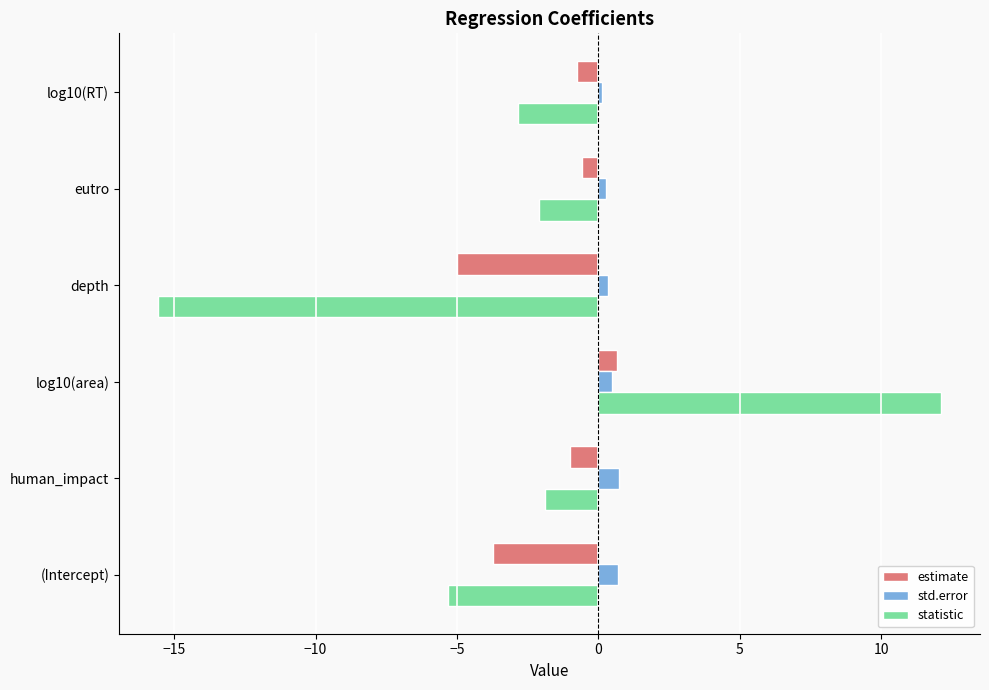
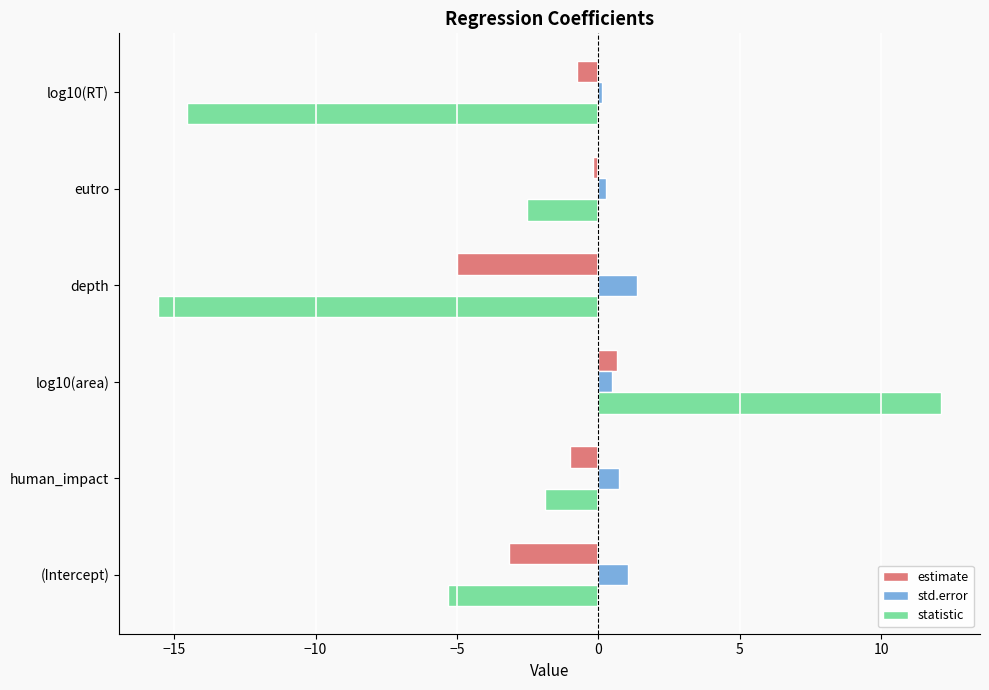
  {
    "estimate": {
      "log10(RT)": -0.8,
-     "eutro": -0.6,
+     "eutro": -0.2,
      "depth": -5.0,
      "log10(area)": 0.7,
      "human_impact": -1.0,
-     "(Intercept)": -3.7
+     "(Intercept)": -3.2
    },
    "std.error": {
      "log10(RT)": 0.1,
      "eutro": 0.3,
-     "depth": 0.3,
+     "depth": 1.4,
      "log10(area)": 0.5,
      "human_impact": 0.7,
-     "(Intercept)": 0.7
+     "(Intercept)": 1.0
    },
    "statistic": {
-     "log10(RT)": -2.8,
-     "eutro": -2.1,
+     "log10(RT)": -14.6,
+     "eutro": -2.5,
      "depth": -15.6,
      "log10(area)": 12.1,
      "human_impact": -1.9,
      "(Intercept)": -5.3
    }
  }
